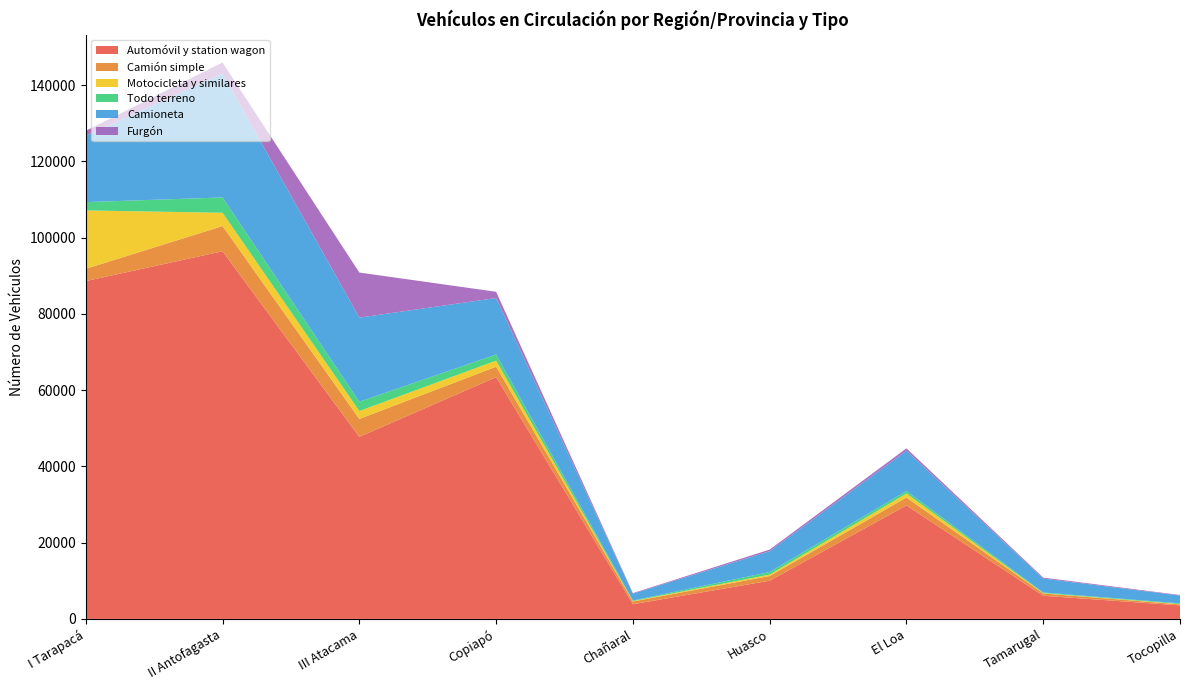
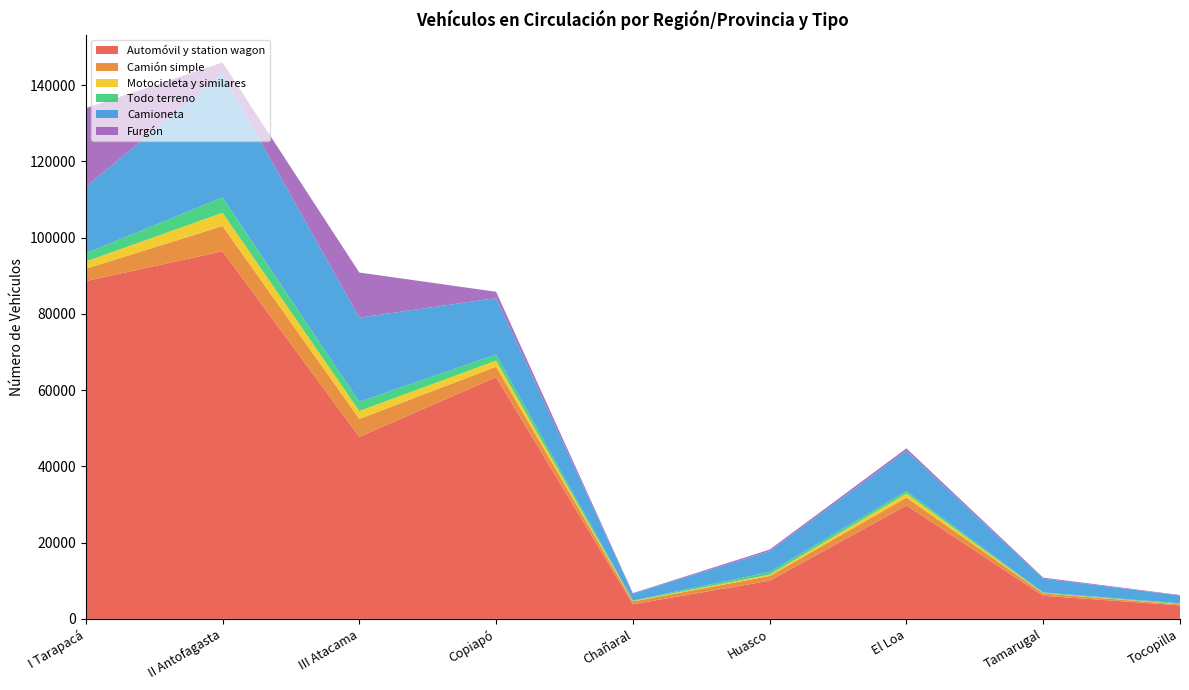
  {
    "Motocicleta y similares": {
-     "I Tarapacá": 15000,
+     "I Tarapacá": 2000,
      "II Antofagasta": 3000,
      "III Atacama": 2000,
      "Copiapó": 2000
    },
    "Todo terreno": {
      "I Tarapacá": 2000,
      "II Antofagasta": 4000,
      "III Atacama": 2000,
      "Copiapó": 2000,
      "Huasco": 1000
    },
    "Camioneta": {
      "I Tarapacá": 17000,
      "III Atacama": 22000,
      "Copiapó": 15000
    },
    "Furgón": {
-     "I Tarapacá": 1000,
+     "I Tarapacá": 21000,
      "III Atacama": 12000,
      "Copiapó": 2000
    }
  }
